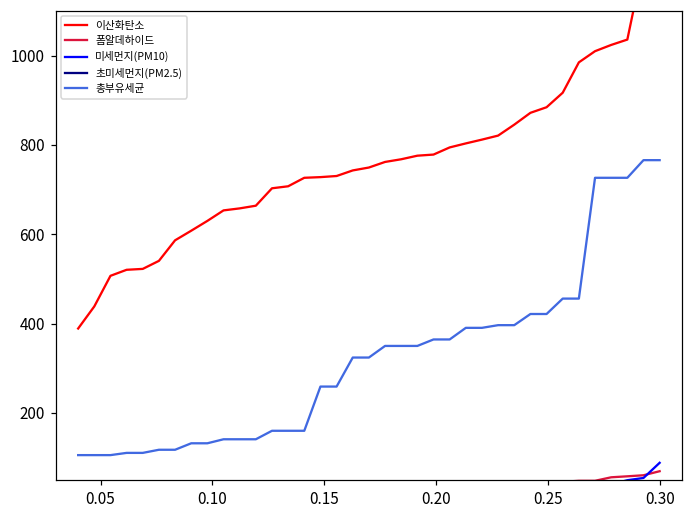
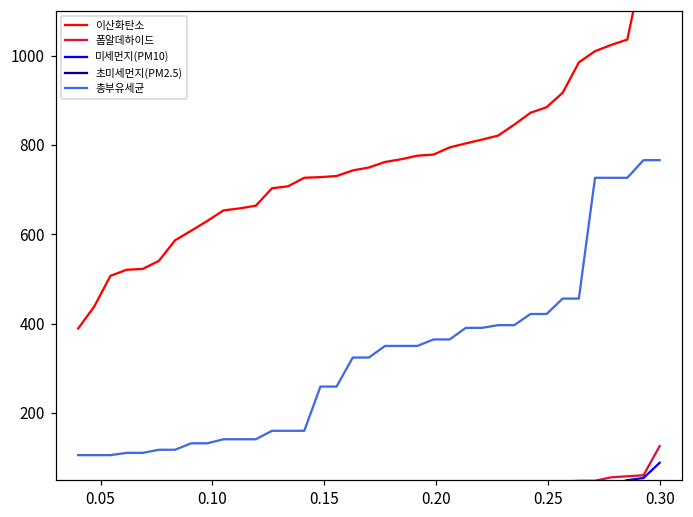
  {
    "폼알데하이드": {
-     "0.30": 70
+     "0.30": 130
    },
    "미세먼지(PM10)": {
      "0.30": 90
    },
    "총부유세균": {
      "0.30": 770
    }
  }
